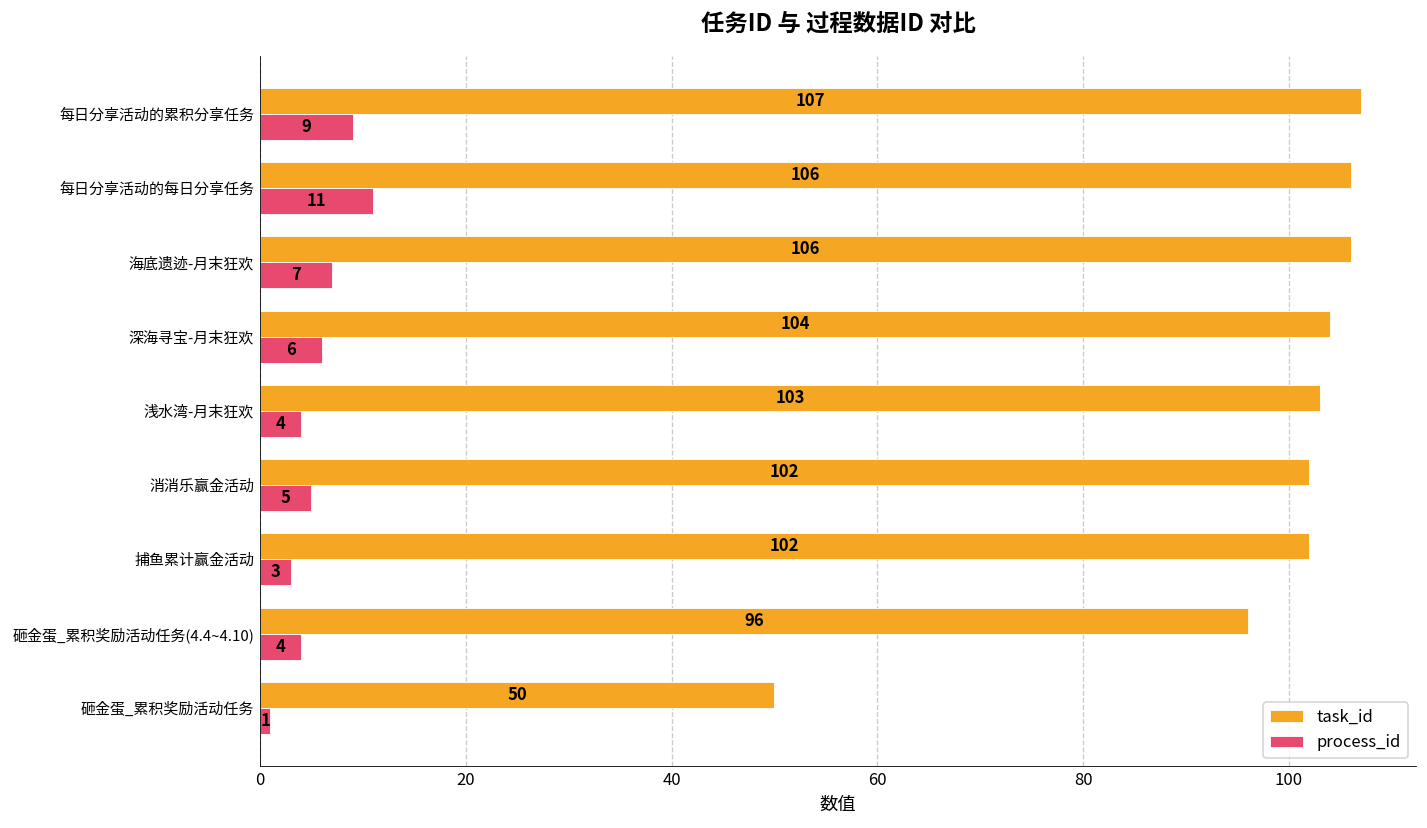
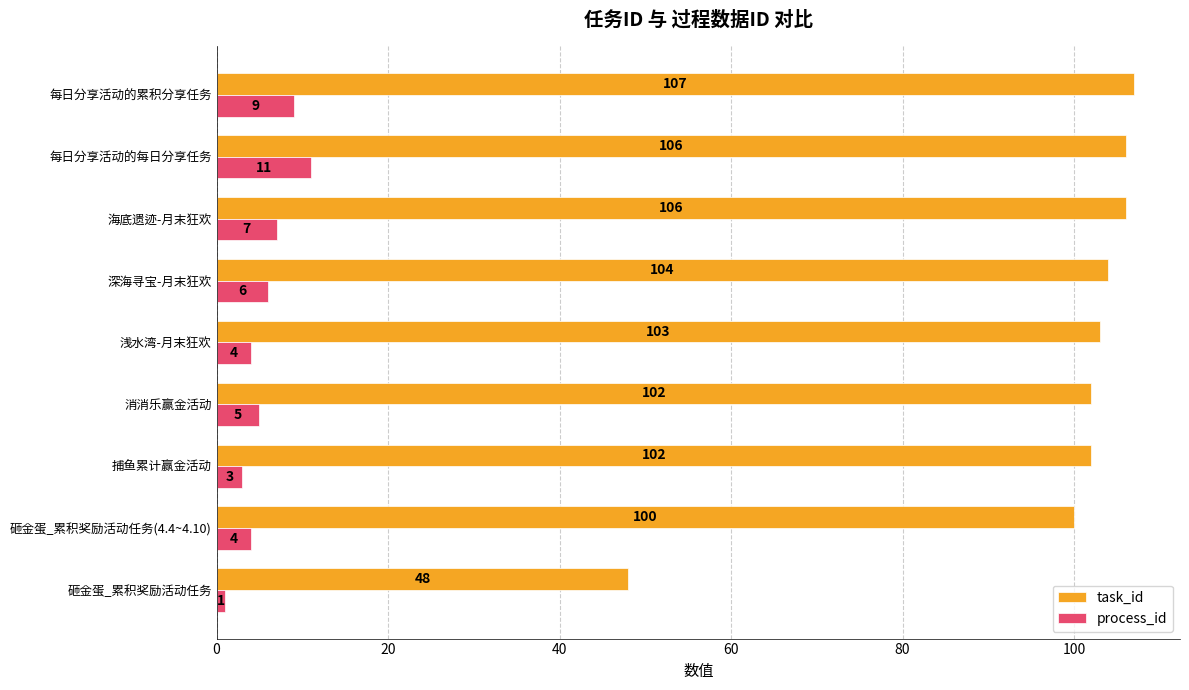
  {
    "task_id": {
      "每日分享活动的累积分享任务": 107,
      "每日分享活动的每日分享任务": 106,
      "海底遗迹-月末狂欢": 106,
      "深海寻宝-月末狂欢": 104,
      "浅水湾-月末狂欢": 103,
      "消消乐赢金活动": 102,
      "捕鱼累计赢金活动": 102,
-     "砸金蛋_累积奖励活动任务(4.4~4.10)": 96,
-     "砸金蛋_累积奖励活动任务": 50
+     "砸金蛋_累积奖励活动任务(4.4~4.10)": 100,
+     "砸金蛋_累积奖励活动任务": 48
    },
    "process_id": {
      "每日分享活动的累积分享任务": 9,
      "每日分享活动的每日分享任务": 11,
      "海底遗迹-月末狂欢": 7,
      "深海寻宝-月末狂欢": 6,
      "浅水湾-月末狂欢": 4,
      "消消乐赢金活动": 5,
      "捕鱼累计赢金活动": 3,
      "砸金蛋_累积奖励活动任务(4.4~4.10)": 4,
      "砸金蛋_累积奖励活动任务": 1
    }
  }
